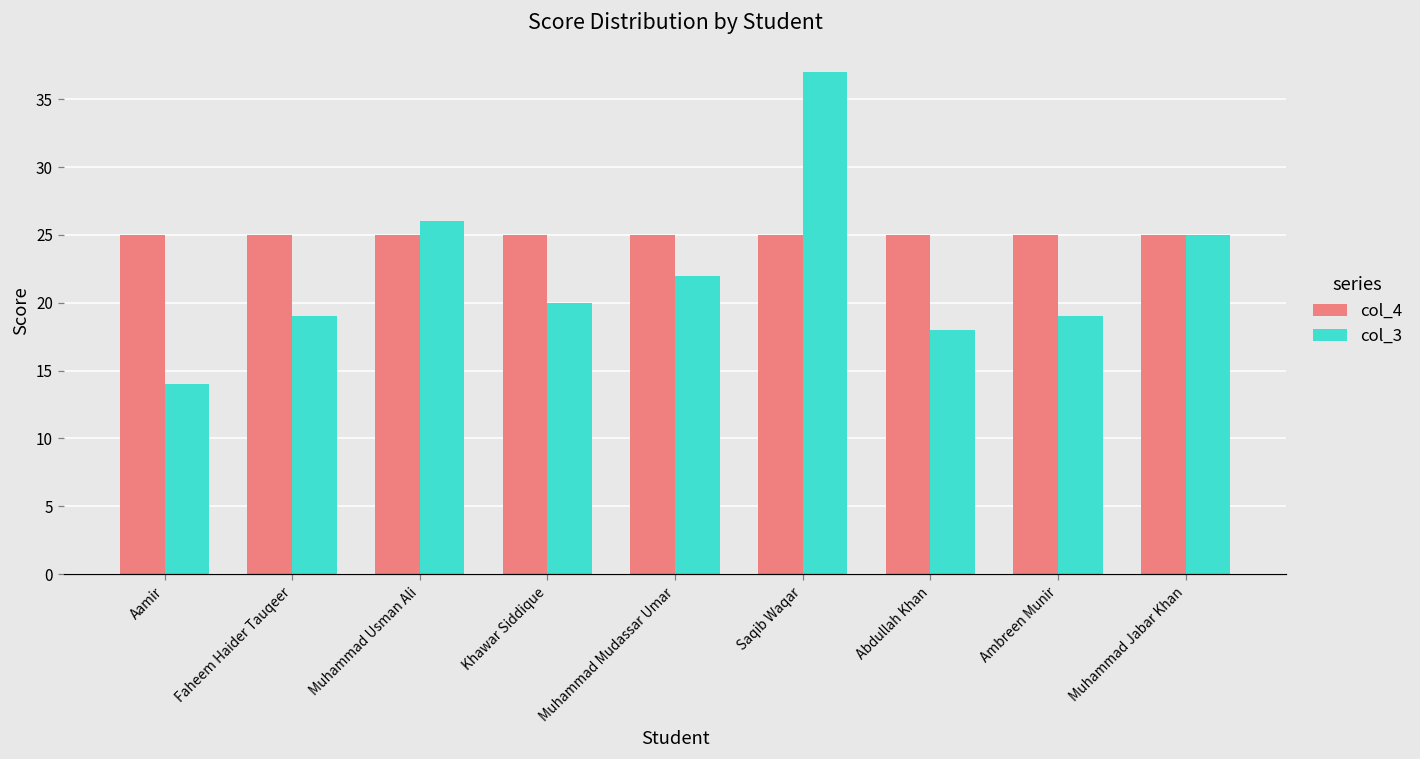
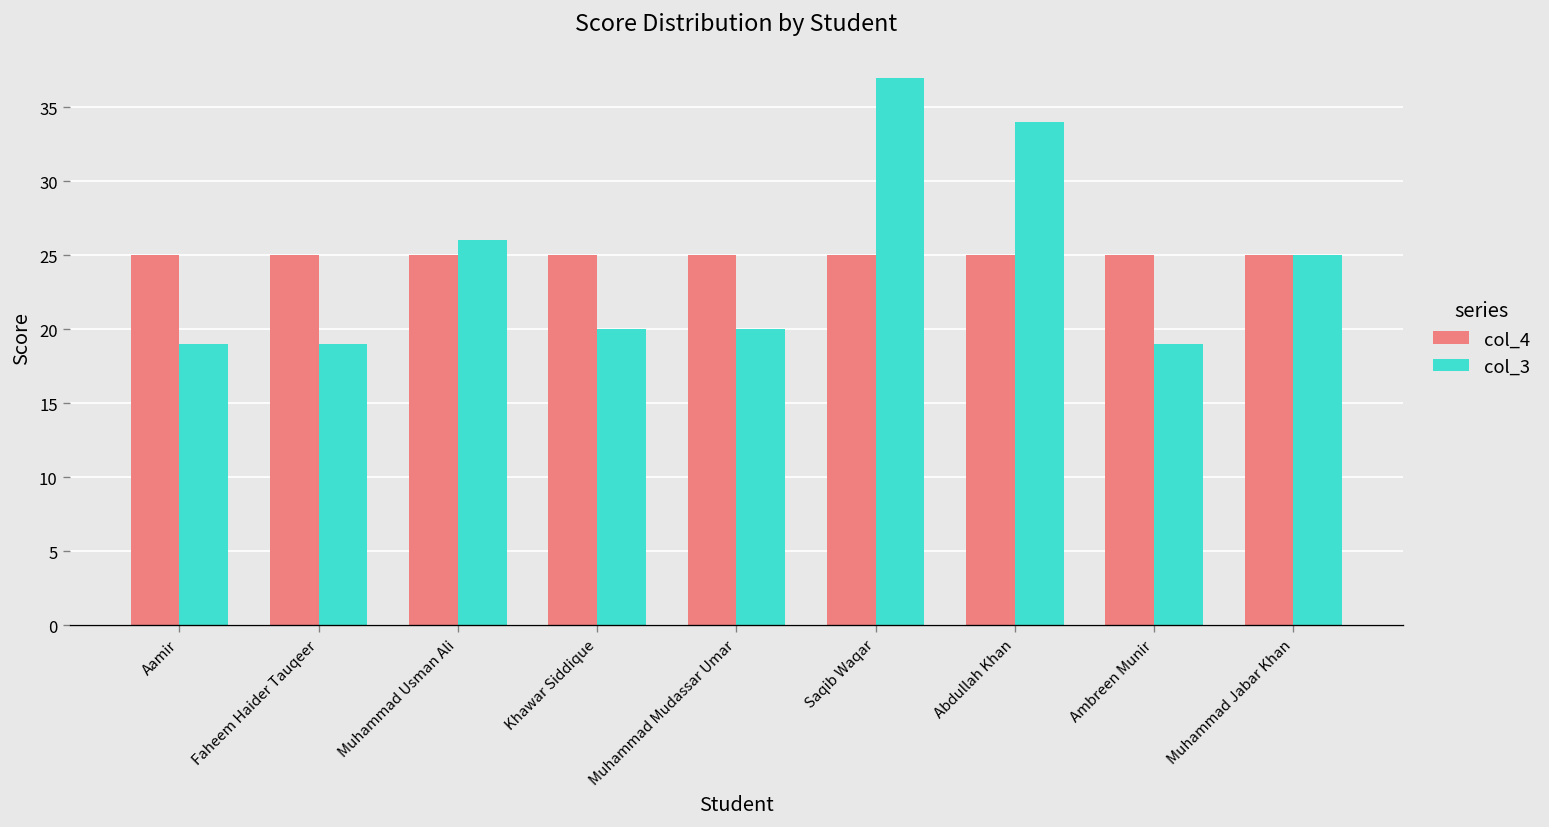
  {
    "col_4": {
      "Aamir": 25,
      "Faheem Haider Tauqeer": 25,
      "Muhammad Usman Ali": 25,
      "Khawar Siddique": 25,
      "Muhammad Mudassar Umar": 25,
      "Saqib Waqar": 25,
      "Abdullah Khan": 25,
      "Ambreen Munir": 25,
      "Muhammad Jabar Khan": 25
    },
    "col_3": {
-     "Aamir": 14,
+     "Aamir": 19,
      "Faheem Haider Tauqeer": 19,
      "Muhammad Usman Ali": 26,
      "Khawar Siddique": 20,
-     "Muhammad Mudassar Umar": 22,
+     "Muhammad Mudassar Umar": 20,
      "Saqib Waqar": 37,
-     "Abdullah Khan": 18,
+     "Abdullah Khan": 34,
      "Ambreen Munir": 19,
      "Muhammad Jabar Khan": 25
    }
  }
